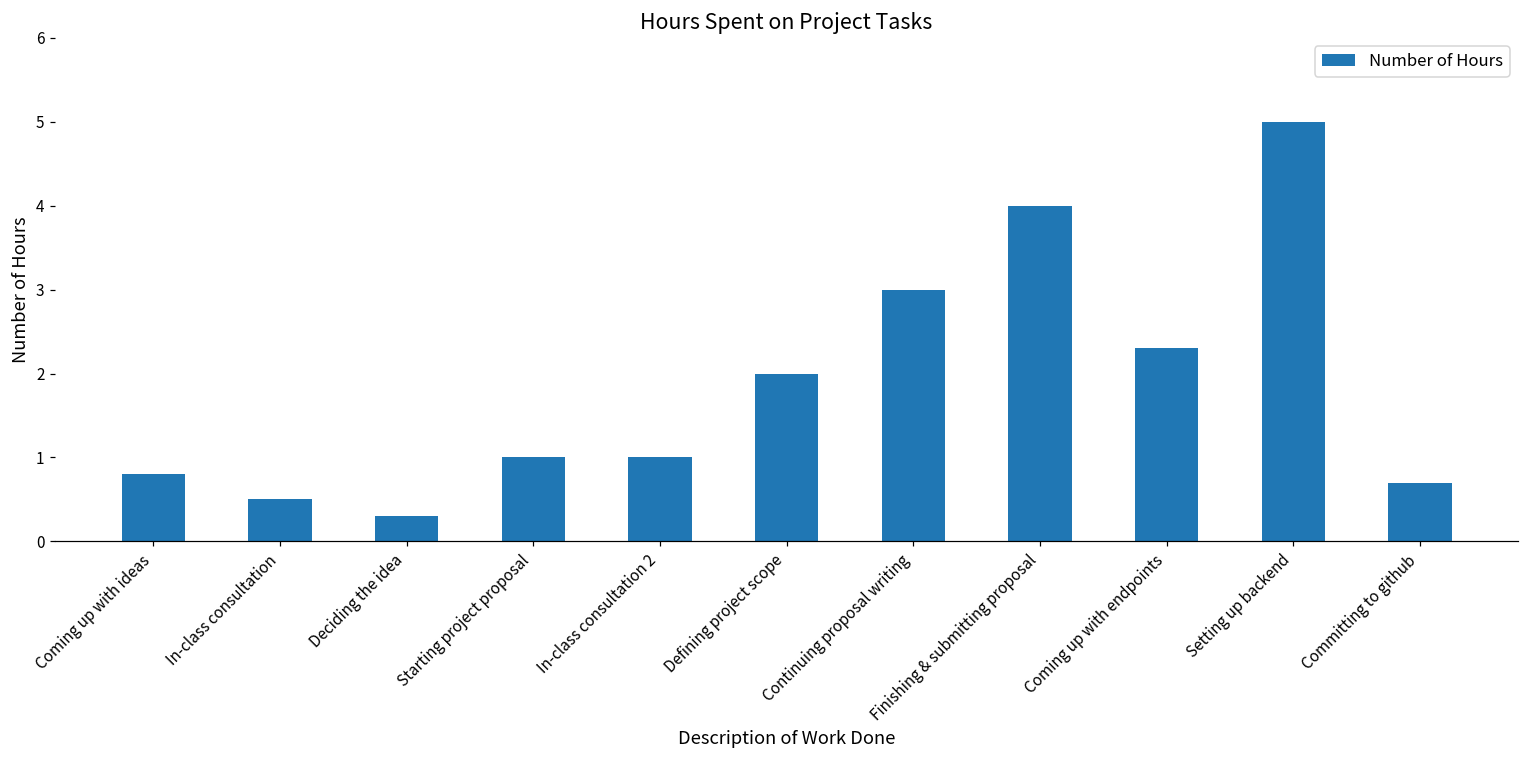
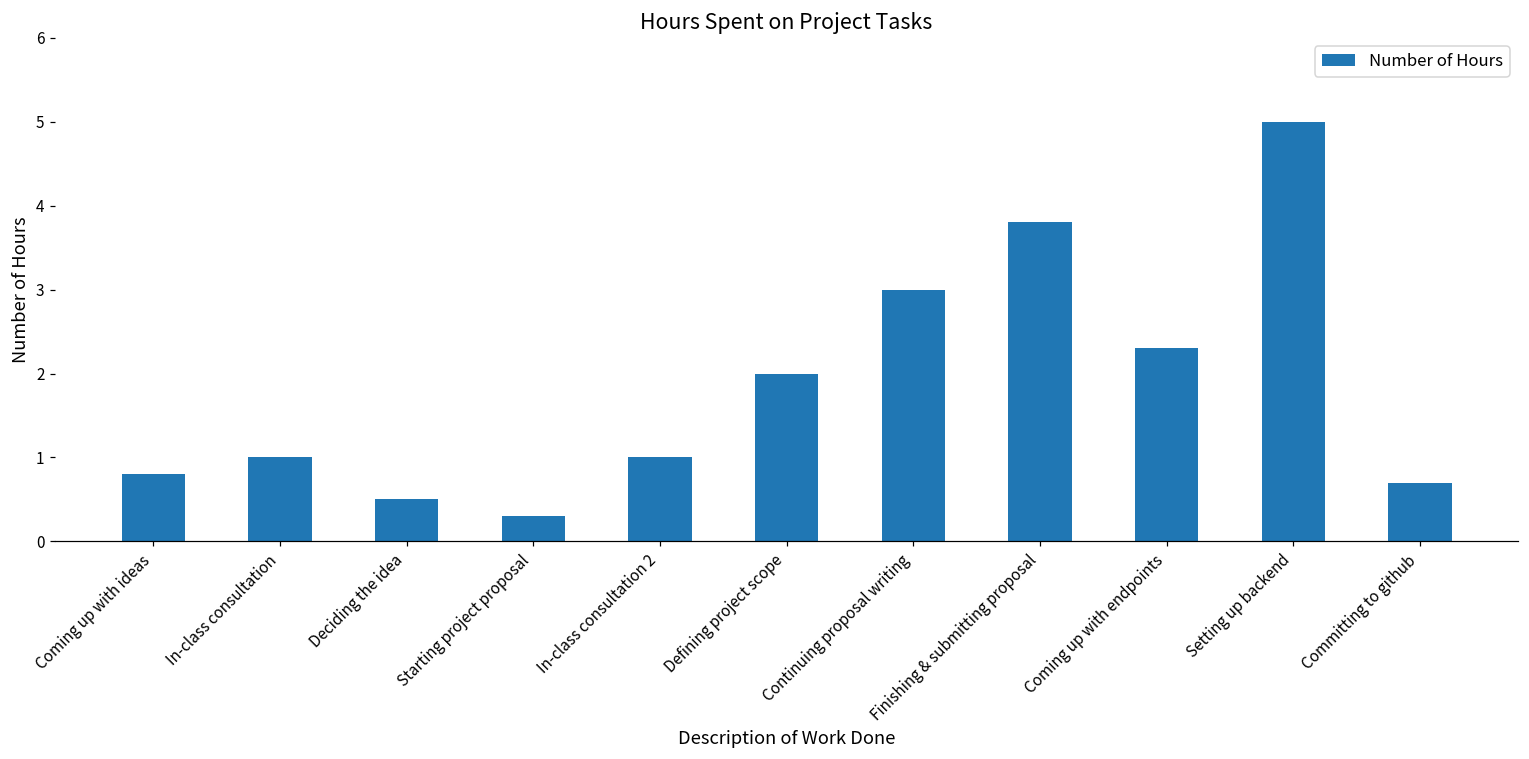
  {
    "Coming up with ideas": 0.8,
-   "In-class consultation": 0.5,
-   "Deciding the idea": 0.3,
-   "Starting project proposal": 1.0,
+   "In-class consultation": 1.0,
+   "Deciding the idea": 0.5,
+   "Starting project proposal": 0.3,
    "In-class consultation 2": 1.0,
    "Defining project scope": 2.0,
    "Continuing proposal writing": 3.0,
-   "Finishing & submitting proposal": 4.0,
+   "Finishing & submitting proposal": 3.8,
    "Coming up with endpoints": 2.3,
    "Setting up backend": 5.0,
    "Committing to github": 0.7
  }
